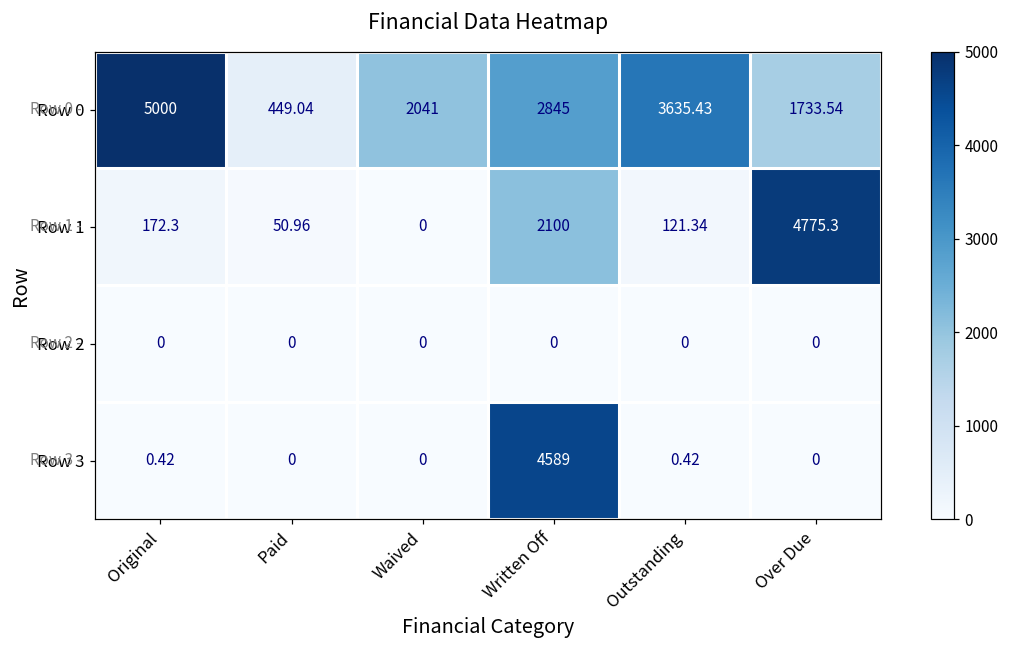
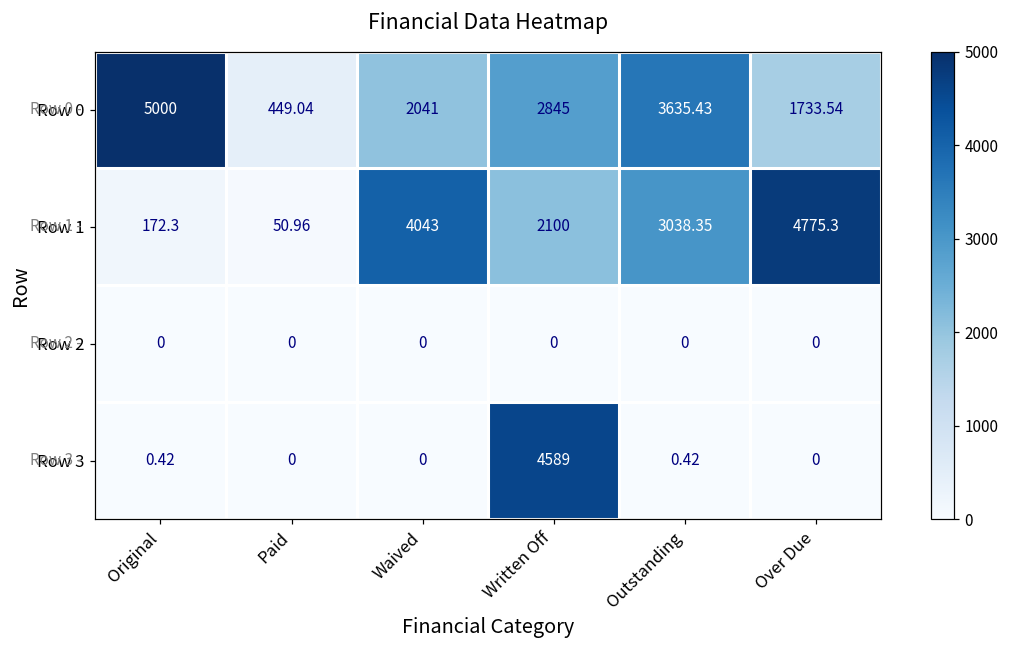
  {
    "Row 0": {
      "Original": 5000,
      "Paid": 449.04,
      "Waived": 2041,
      "Written Off": 2845,
      "Outstanding": 3635.43,
      "Over Due": 1733.54
    },
    "Row 1": {
      "Original": 172.3,
      "Paid": 50.96,
-     "Waived": 0,
+     "Waived": 4043,
      "Written Off": 2100,
-     "Outstanding": 121.34,
+     "Outstanding": 3038.35,
      "Over Due": 4775.3
    },
    "Row 2": {
      "Original": 0,
      "Paid": 0,
      "Waived": 0,
      "Written Off": 0,
      "Outstanding": 0,
      "Over Due": 0
    },
    "Row 3": {
      "Original": 0.42,
      "Paid": 0,
      "Waived": 0,
      "Written Off": 4589,
      "Outstanding": 0.42,
      "Over Due": 0
    }
  }
